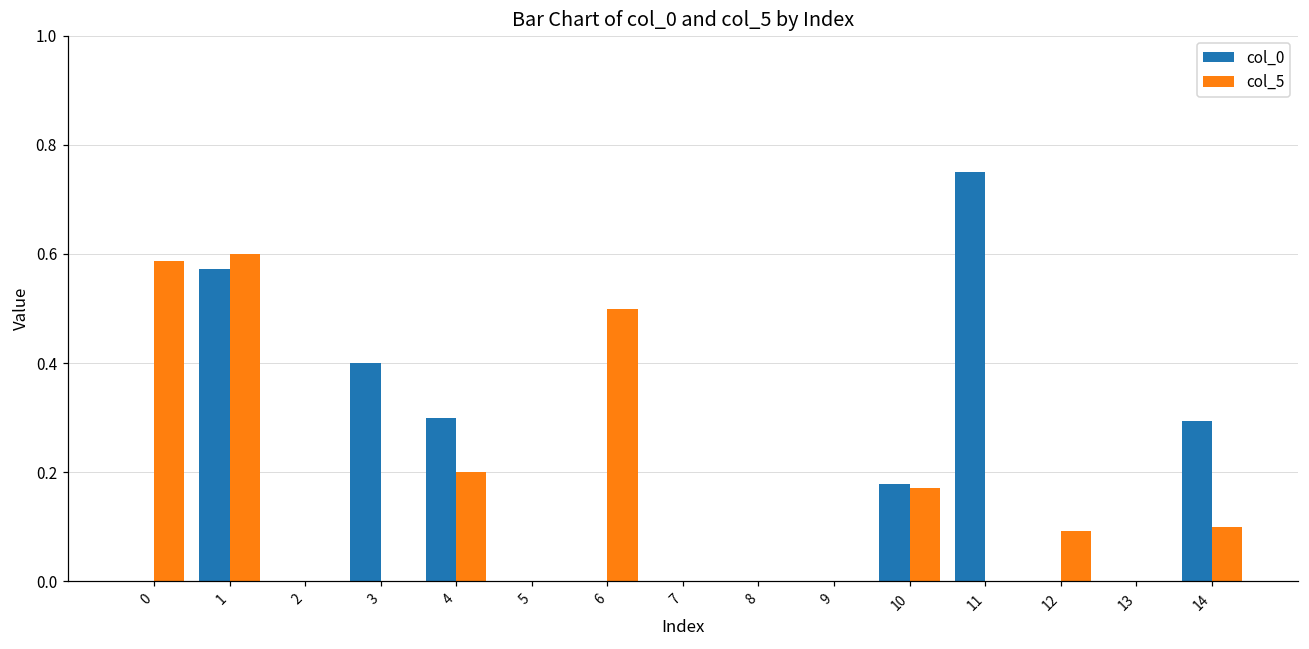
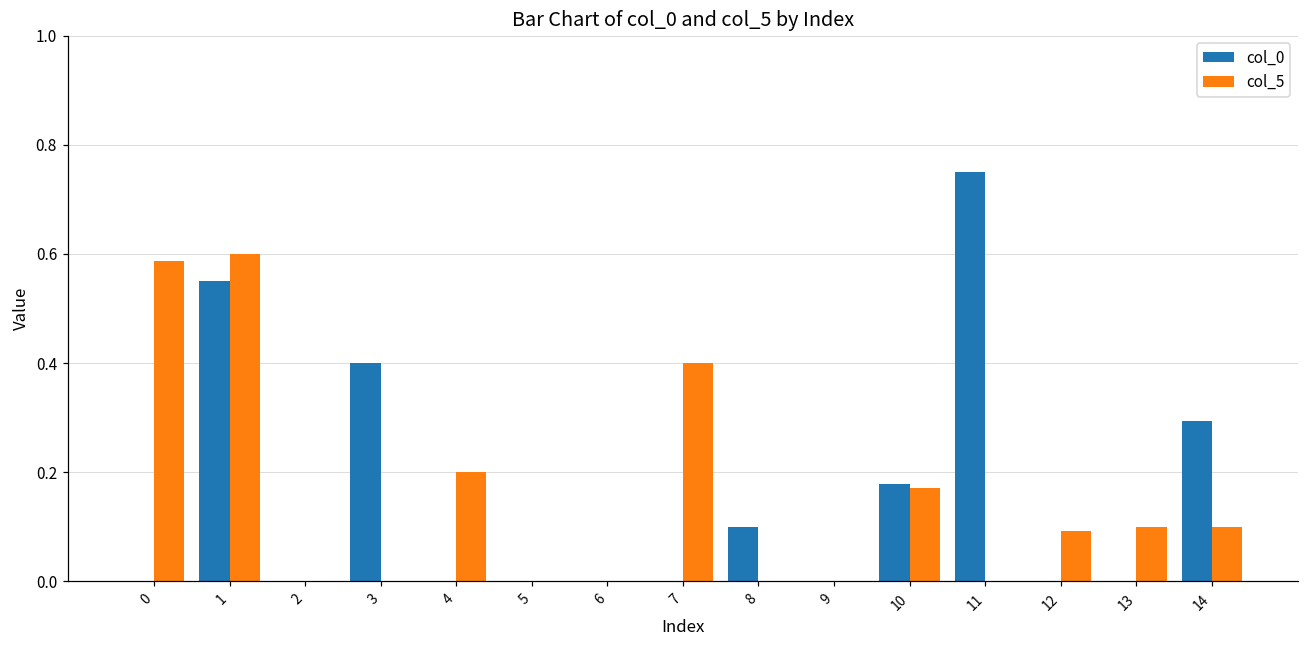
  {
    "col_0": {
      "0": 0.00,
-     "1": 0.57,
+     "1": 0.55,
      "2": 0.00,
      "3": 0.40,
-     "4": 0.3,
+     "4": 0.0,
      "5": 0.00,
      "6": 0.00,
      "7": 0.00,
-     "8": 0.0,
+     "8": 0.1,
      "9": 0.00,
      "10": 0.18,
      "11": 0.75,
      "12": 0.00,
      "13": 0.00,
      "14": 0.29
    },
    "col_5": {
      "0": 0.59,
      "1": 0.6,
      "2": 0.0,
      "3": 0.0,
      "4": 0.2,
      "5": 0.0,
-     "6": 0.5,
-     "7": 0.0,
+     "6": 0.0,
+     "7": 0.4,
      "8": 0.0,
      "9": 0.0,
      "10": 0.17,
      "11": 0.0,
      "12": 0.09,
-     "13": 0.0,
+     "13": 0.1,
      "14": 0.1
    }
  }
